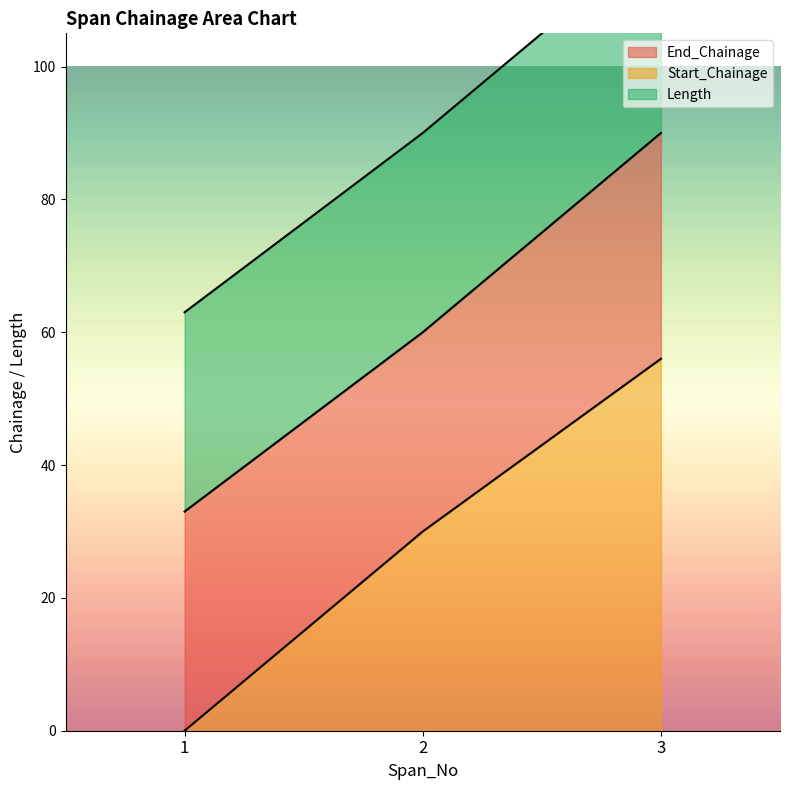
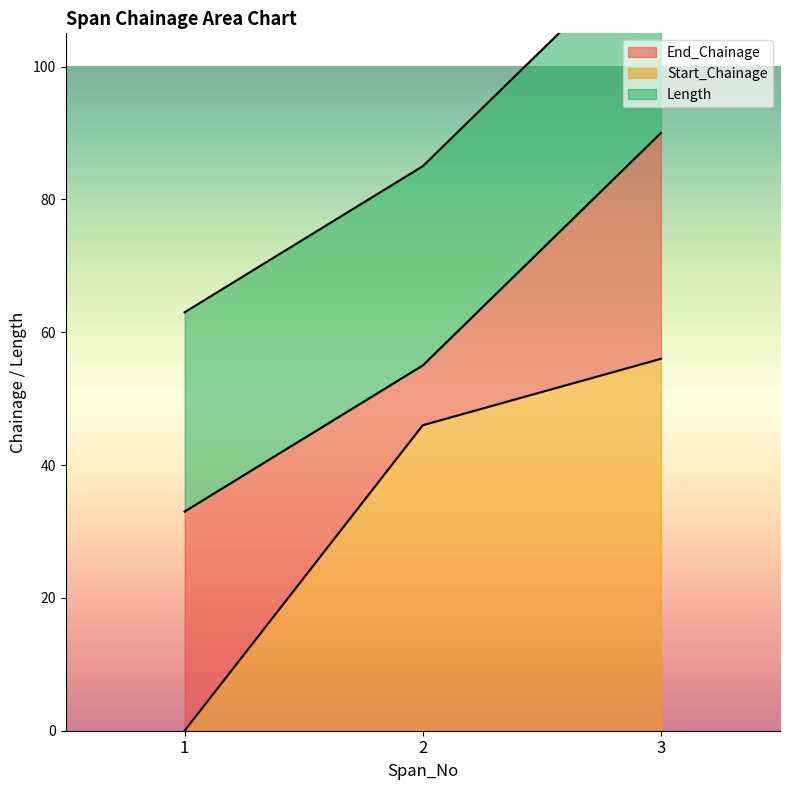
  {
    "End_Chainage": {
      "1": 33,
-     "2": 60,
+     "2": 55,
      "3": 90
    },
    "Start_Chainage": {
      "1": 0,
-     "2": 30,
+     "2": 46,
      "3": 56
    },
    "Length": {
      "2": 30
    }
  }
